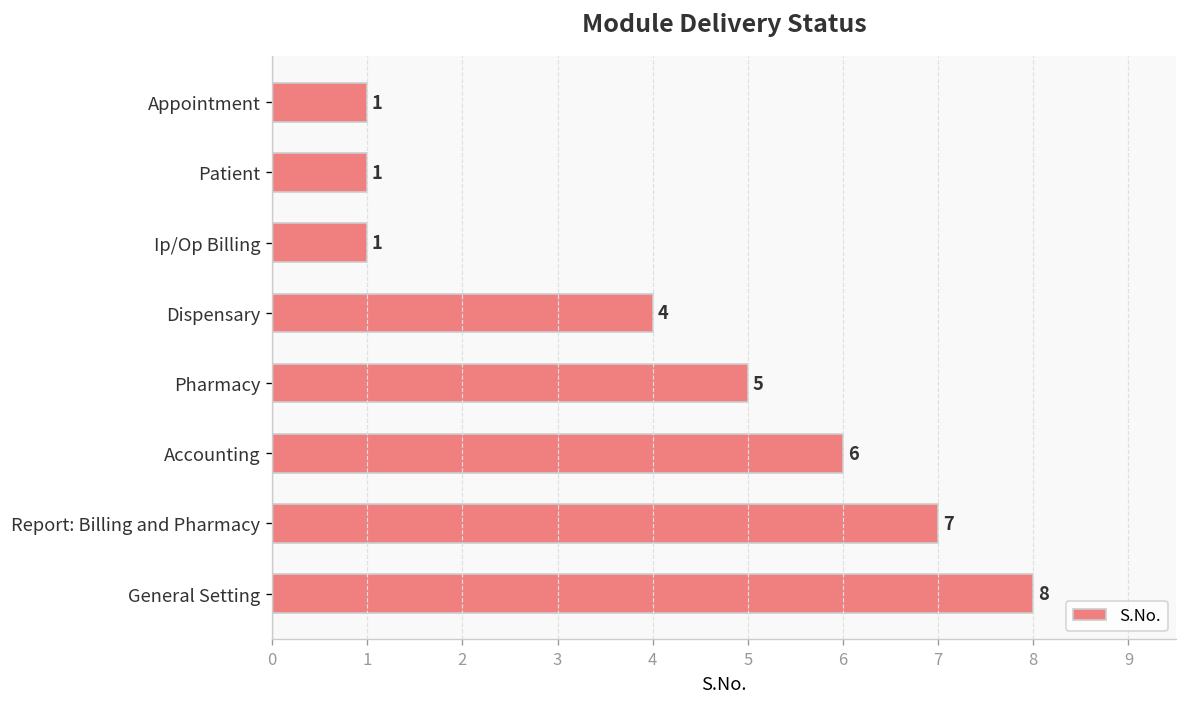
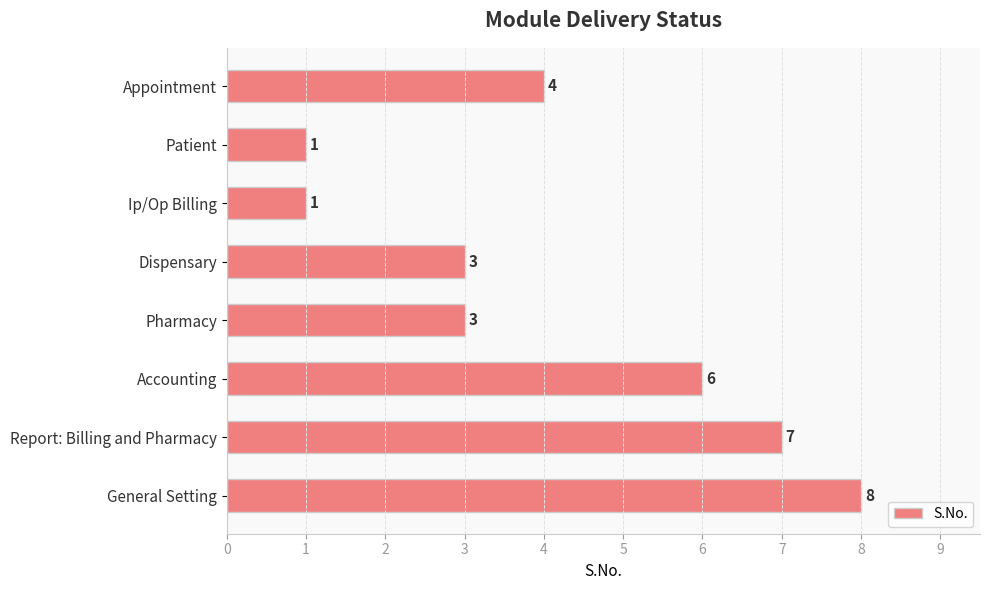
  {
-   "Appointment": 1,
+   "Appointment": 4,
    "Patient": 1,
    "Ip/Op Billing": 1,
-   "Dispensary": 4,
-   "Pharmacy": 5,
+   "Dispensary": 3,
+   "Pharmacy": 3,
    "Accounting": 6,
    "Report: Billing and Pharmacy": 7,
    "General Setting": 8
  }
